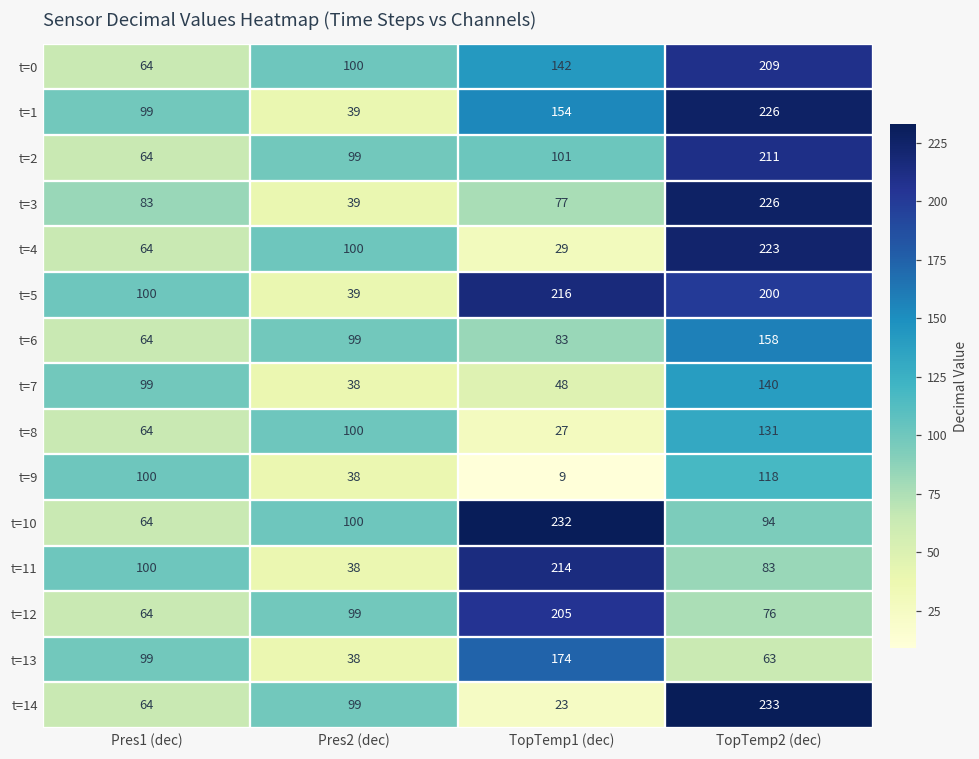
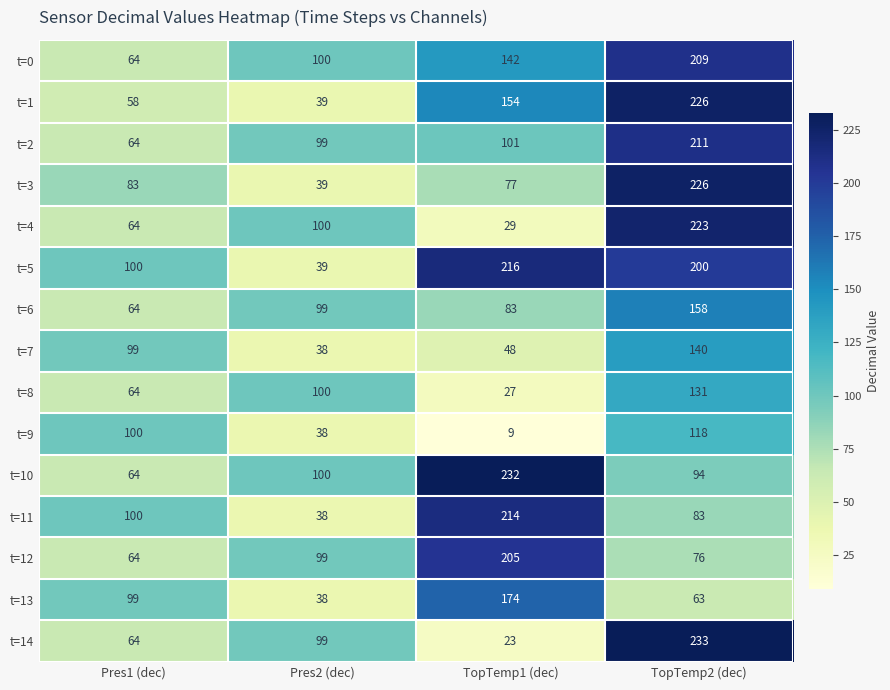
  {
    "t=0": {
      "Pres1 (dec)": 64,
      "Pres2 (dec)": 100,
      "TopTemp1 (dec)": 142,
      "TopTemp2 (dec)": 209
    },
    "t=1": {
-     "Pres1 (dec)": 99,
+     "Pres1 (dec)": 58,
      "Pres2 (dec)": 39,
      "TopTemp1 (dec)": 154,
      "TopTemp2 (dec)": 226
    },
    "t=2": {
      "Pres1 (dec)": 64,
      "Pres2 (dec)": 99,
      "TopTemp1 (dec)": 101,
      "TopTemp2 (dec)": 211
    },
    "t=3": {
      "Pres1 (dec)": 83,
      "Pres2 (dec)": 39,
      "TopTemp1 (dec)": 77,
      "TopTemp2 (dec)": 226
    },
    "t=4": {
      "Pres1 (dec)": 64,
      "Pres2 (dec)": 100,
      "TopTemp1 (dec)": 29,
      "TopTemp2 (dec)": 223
    },
    "t=5": {
      "Pres1 (dec)": 100,
      "Pres2 (dec)": 39,
      "TopTemp1 (dec)": 216,
      "TopTemp2 (dec)": 200
    },
    "t=6": {
      "Pres1 (dec)": 64,
      "Pres2 (dec)": 99,
      "TopTemp1 (dec)": 83,
      "TopTemp2 (dec)": 158
    },
    "t=7": {
      "Pres1 (dec)": 99,
      "Pres2 (dec)": 38,
      "TopTemp1 (dec)": 48,
      "TopTemp2 (dec)": 140
    },
    "t=8": {
      "Pres1 (dec)": 64,
      "Pres2 (dec)": 100,
      "TopTemp1 (dec)": 27,
      "TopTemp2 (dec)": 131
    },
    "t=9": {
      "Pres1 (dec)": 100,
      "Pres2 (dec)": 38,
      "TopTemp1 (dec)": 9,
      "TopTemp2 (dec)": 118
    },
    "t=10": {
      "Pres1 (dec)": 64,
      "Pres2 (dec)": 100,
      "TopTemp1 (dec)": 232,
      "TopTemp2 (dec)": 94
    },
    "t=11": {
      "Pres1 (dec)": 100,
      "Pres2 (dec)": 38,
      "TopTemp1 (dec)": 214,
      "TopTemp2 (dec)": 83
    },
    "t=12": {
      "Pres1 (dec)": 64,
      "Pres2 (dec)": 99,
      "TopTemp1 (dec)": 205,
      "TopTemp2 (dec)": 76
    },
    "t=13": {
      "Pres1 (dec)": 99,
      "Pres2 (dec)": 38,
      "TopTemp1 (dec)": 174,
      "TopTemp2 (dec)": 63
    },
    "t=14": {
      "Pres1 (dec)": 64,
      "Pres2 (dec)": 99,
      "TopTemp1 (dec)": 23,
      "TopTemp2 (dec)": 233
    }
  }
